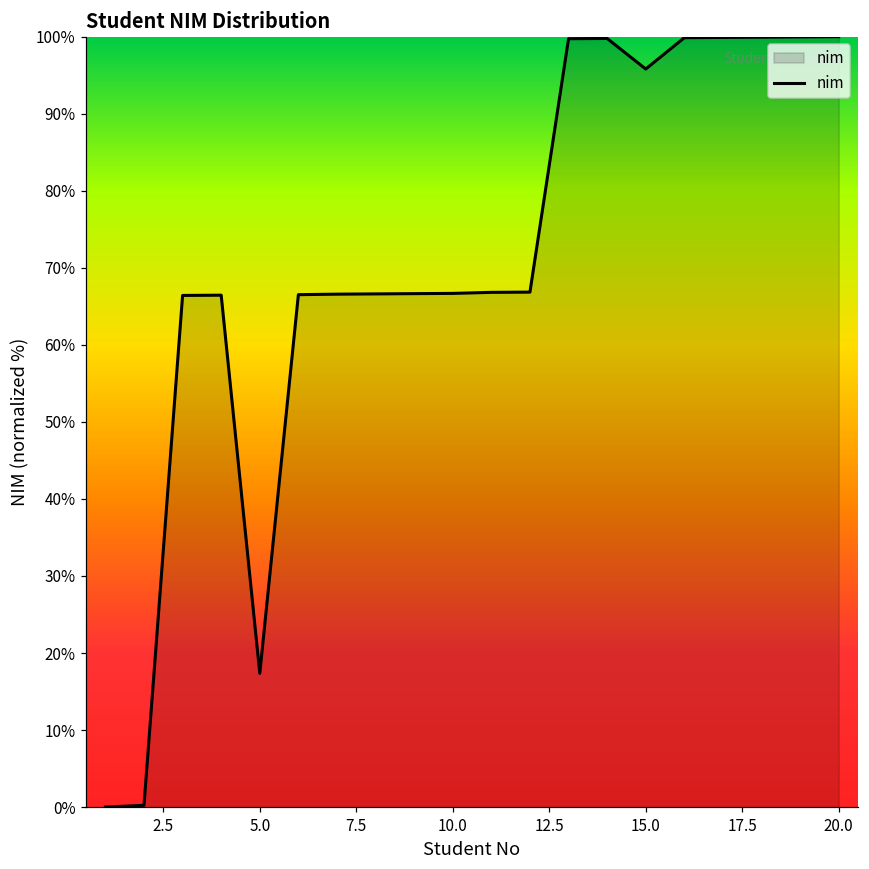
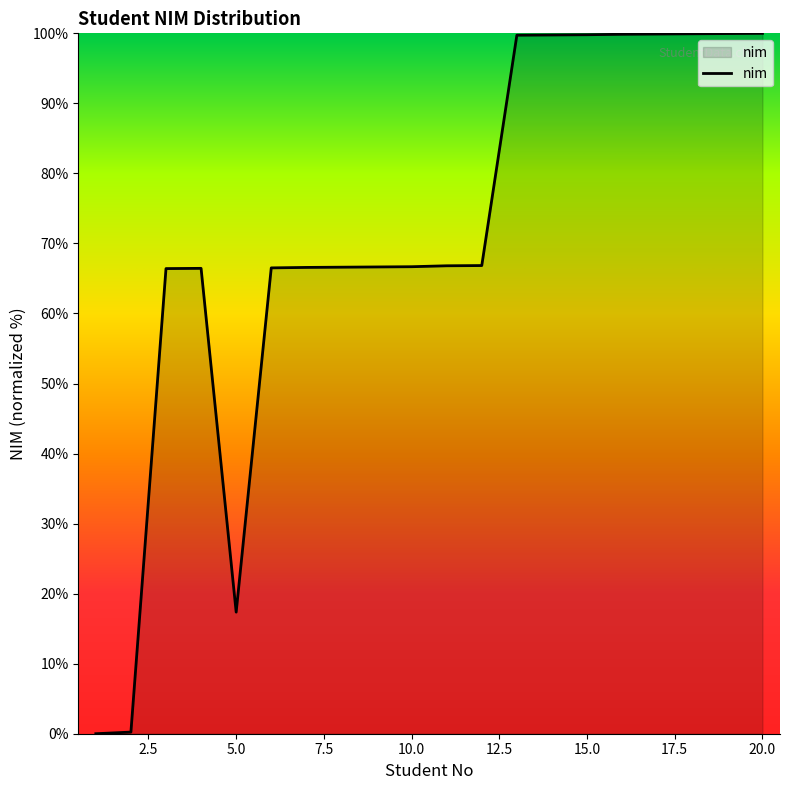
  {
    "5.0": "17%",
    "10.0": "67%",
-   "15.0": "96%",
+   "15.0": "100%",
    "20.0": "100%"
  }
